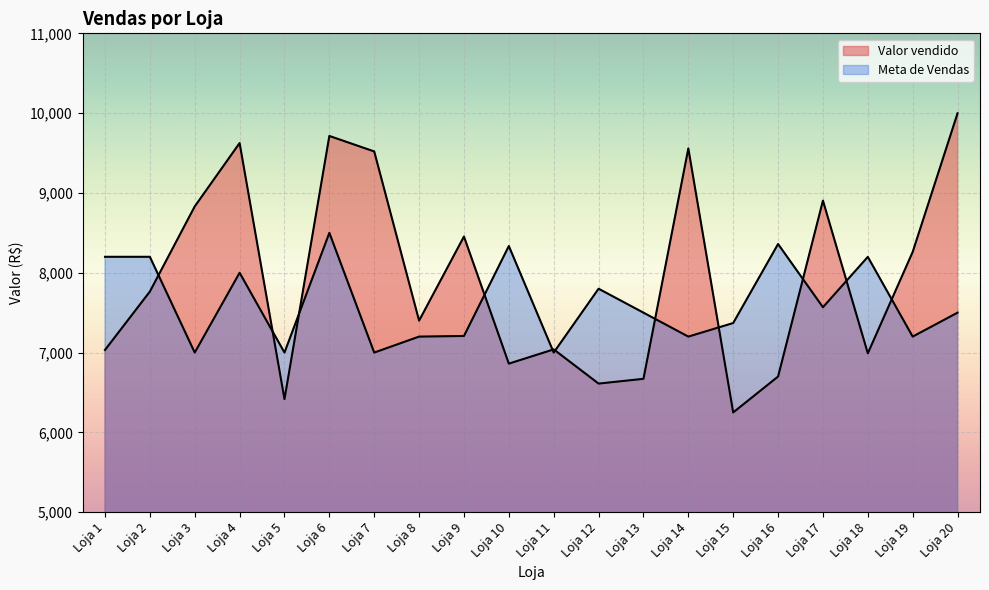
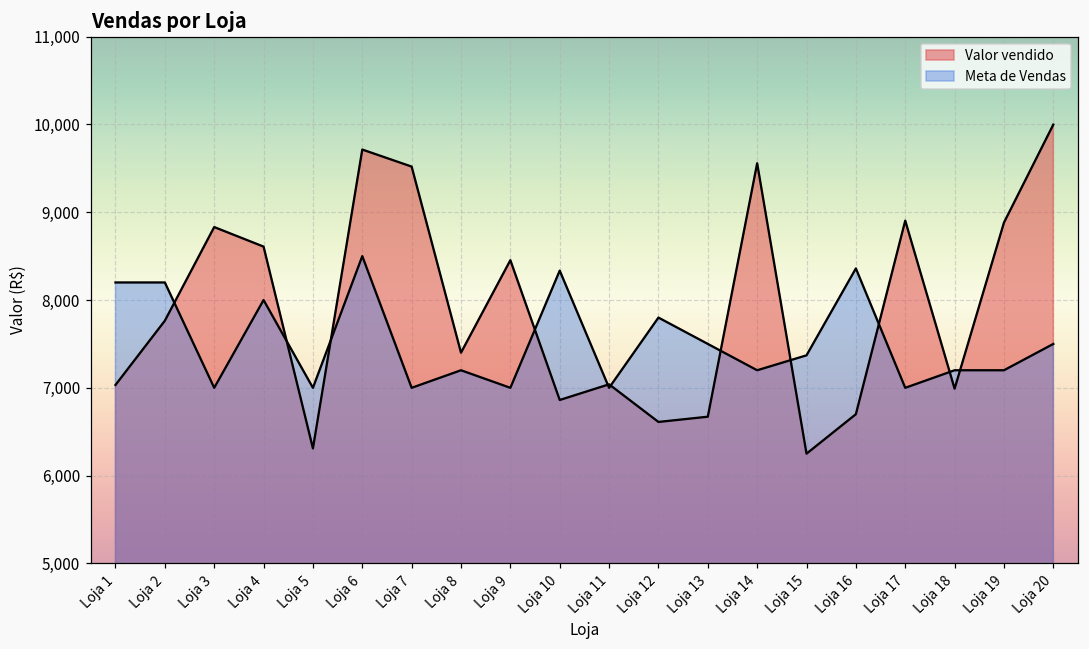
  {
    "Valor vendido": {
      "Loja 1": "7,000",
      "Loja 2": "7,800",
      "Loja 3": "8,800",
-     "Loja 4": "9,600",
-     "Loja 5": "6,400",
+     "Loja 4": "8,600",
+     "Loja 5": "6,300",
      "Loja 6": "9,700",
      "Loja 7": "9,500",
      "Loja 8": "7,400",
      "Loja 9": "8,500",
      "Loja 10": "6,900",
      "Loja 11": "7,000",
      "Loja 12": "6,600",
      "Loja 13": "6,700",
      "Loja 14": "9,600",
      "Loja 15": "6,200",
      "Loja 16": "6,700",
      "Loja 17": "8,900",
      "Loja 18": "7,000",
-     "Loja 19": "8,300",
+     "Loja 19": "8,900",
      "Loja 20": "10,000"
    },
    "Meta de Vendas": {
      "Loja 1": "8,200",
      "Loja 2": "8,200",
      "Loja 3": "7,000",
      "Loja 4": "8,000",
      "Loja 5": "7,000",
      "Loja 6": "8,500",
      "Loja 7": "7,000",
      "Loja 8": "7,200",
-     "Loja 9": "7,200",
+     "Loja 9": "7,000",
      "Loja 10": "8,300",
      "Loja 11": "7,000",
      "Loja 12": "7,800",
      "Loja 13": "7,500",
      "Loja 14": "7,200",
      "Loja 15": "7,400",
      "Loja 16": "8,400",
-     "Loja 17": "7,600",
-     "Loja 18": "8,200",
+     "Loja 17": "7,000",
+     "Loja 18": "7,200",
      "Loja 19": "7,200",
      "Loja 20": "7,500"
    }
  }
